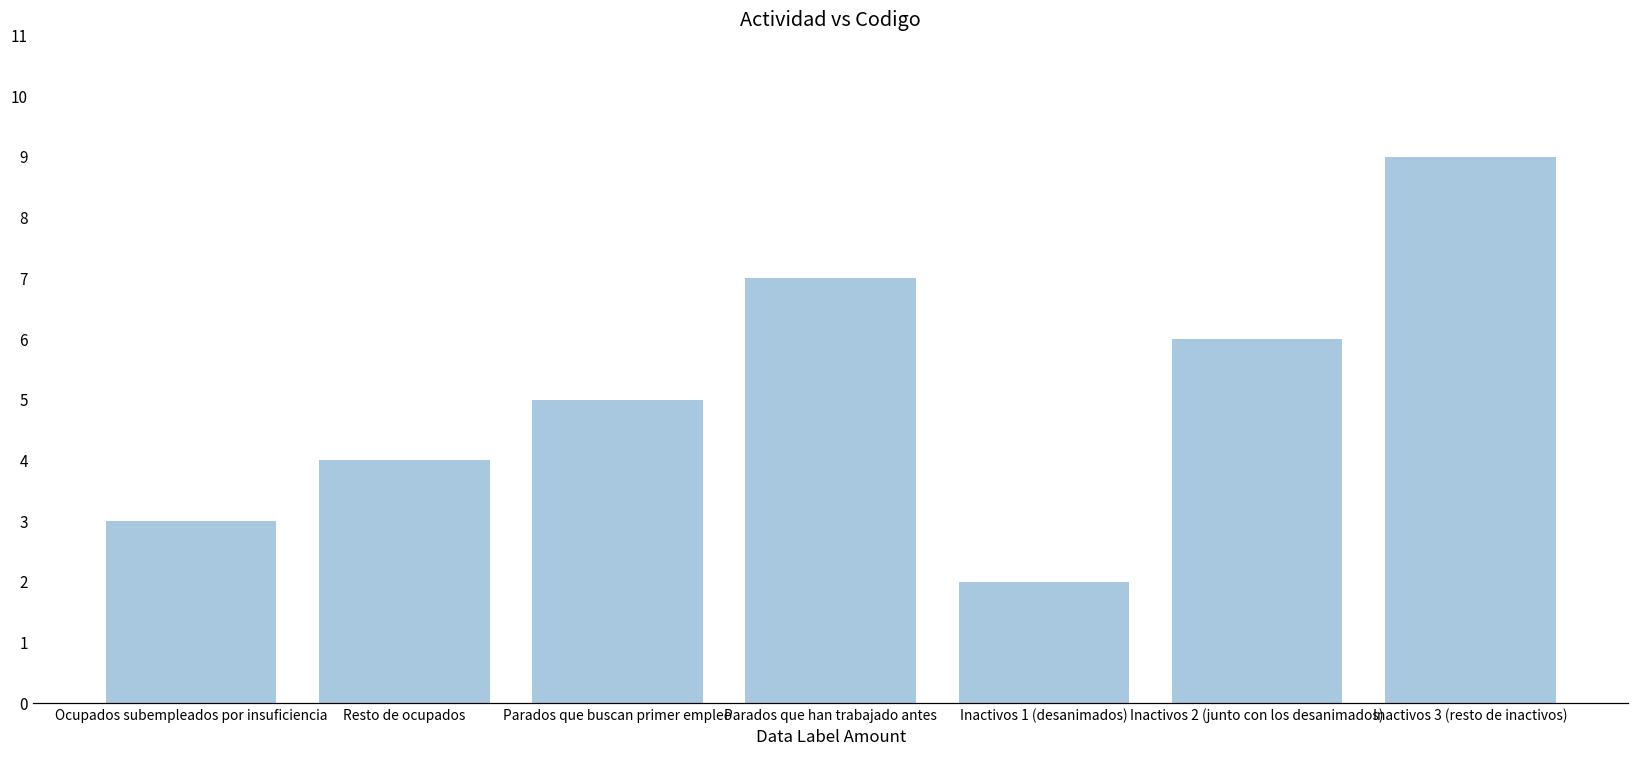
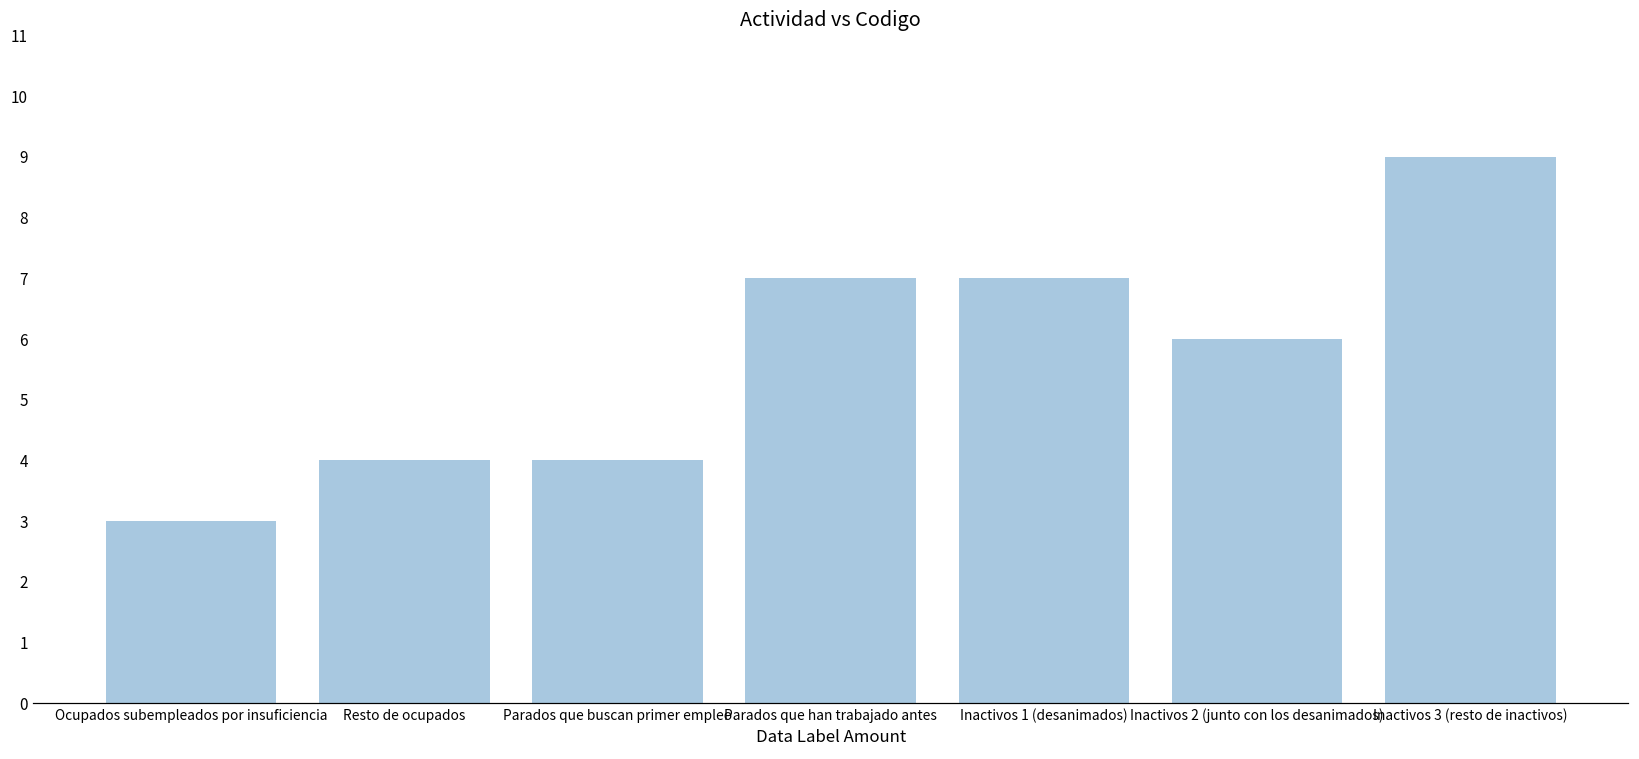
  {
    "Ocupados subempleados por insuficiencia": 3,
    "Resto de ocupados": 4,
-   "Parados que buscan primer empleo": 5,
+   "Parados que buscan primer empleo": 4,
    "Parados que han trabajado antes": 7,
-   "Inactivos 1 (desanimados)": 2,
+   "Inactivos 1 (desanimados)": 7,
    "Inactivos 2 (junto con los desanimados)": 6,
    "Inactivos 3 (resto de inactivos)": 9
  }
